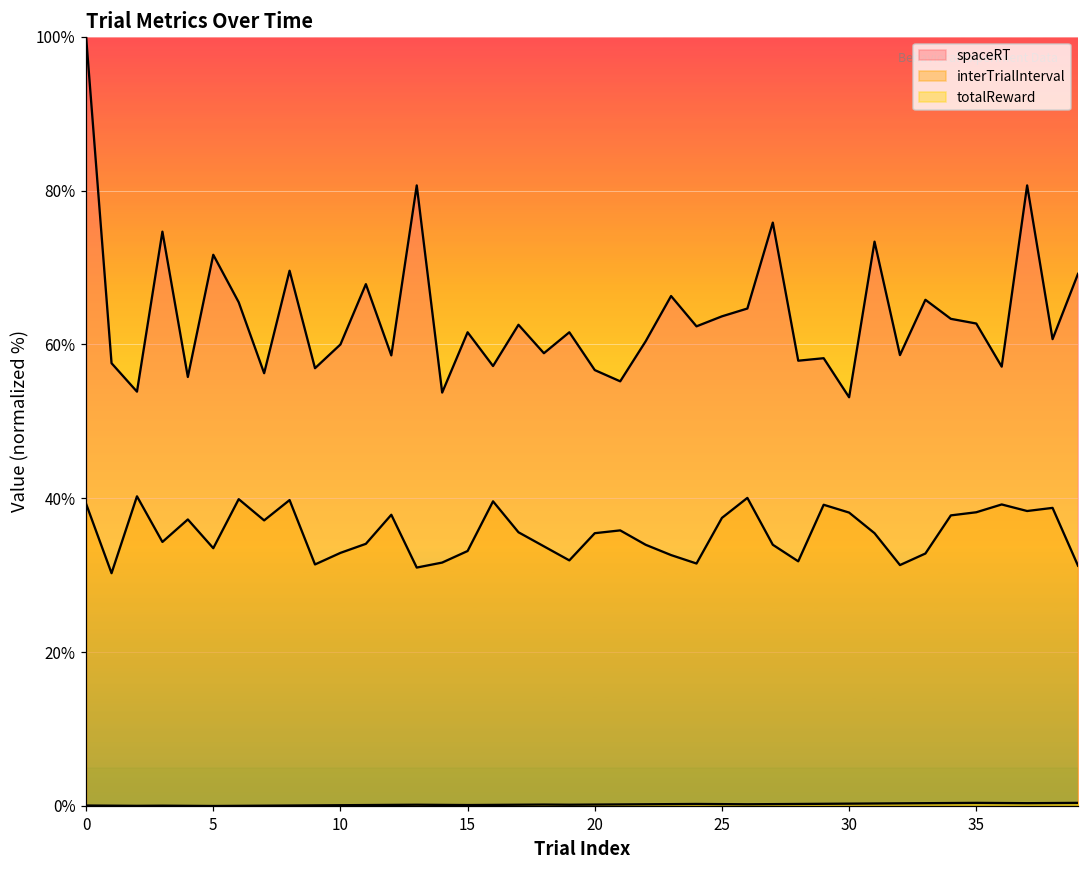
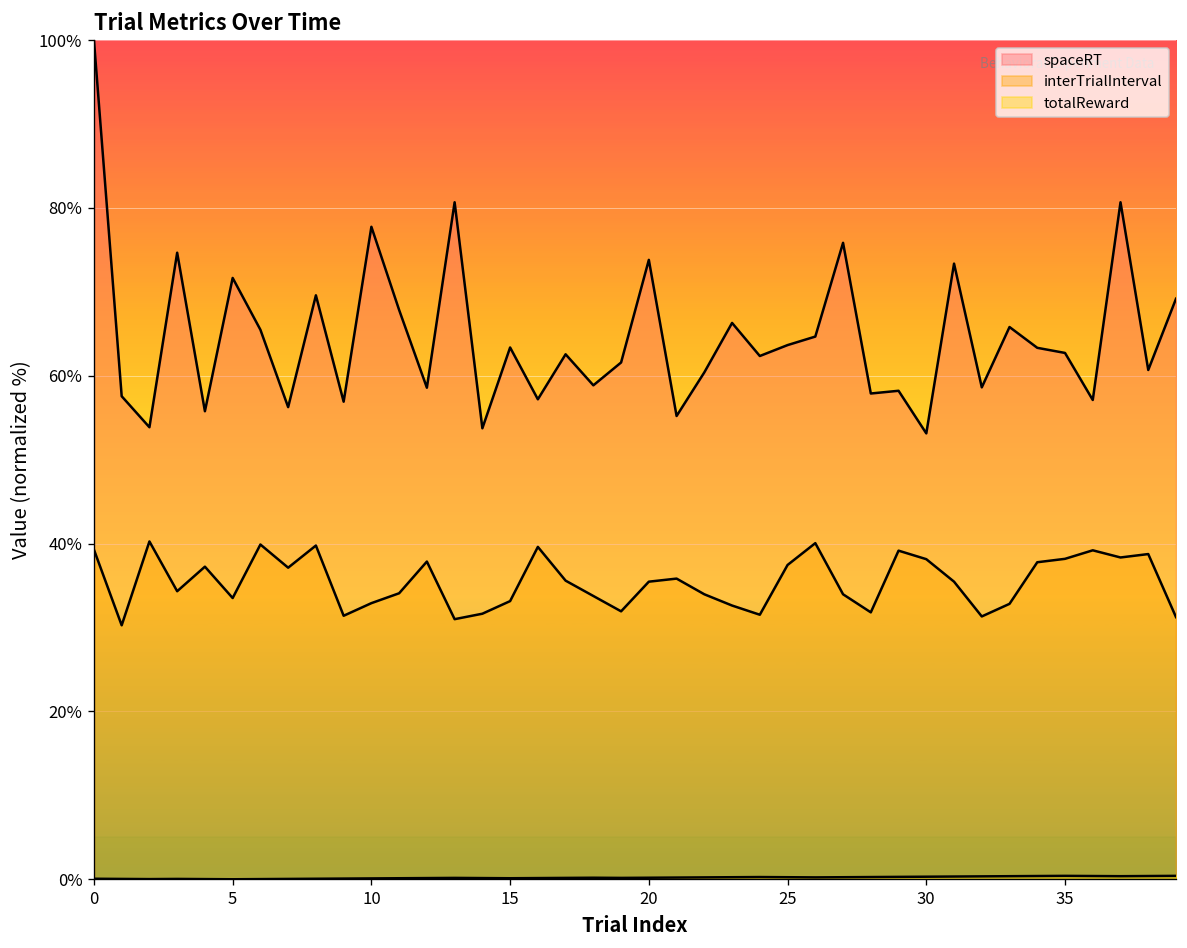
  {
    "spaceRT": {
      "0": "100%",
      "5": "72%",
-     "10": "60%",
-     "15": "62%",
-     "20": "57%",
+     "10": "78%",
+     "15": "63%",
+     "20": "74%",
      "25": "64%",
      "30": "53%",
      "35": "63%"
    }
  }
